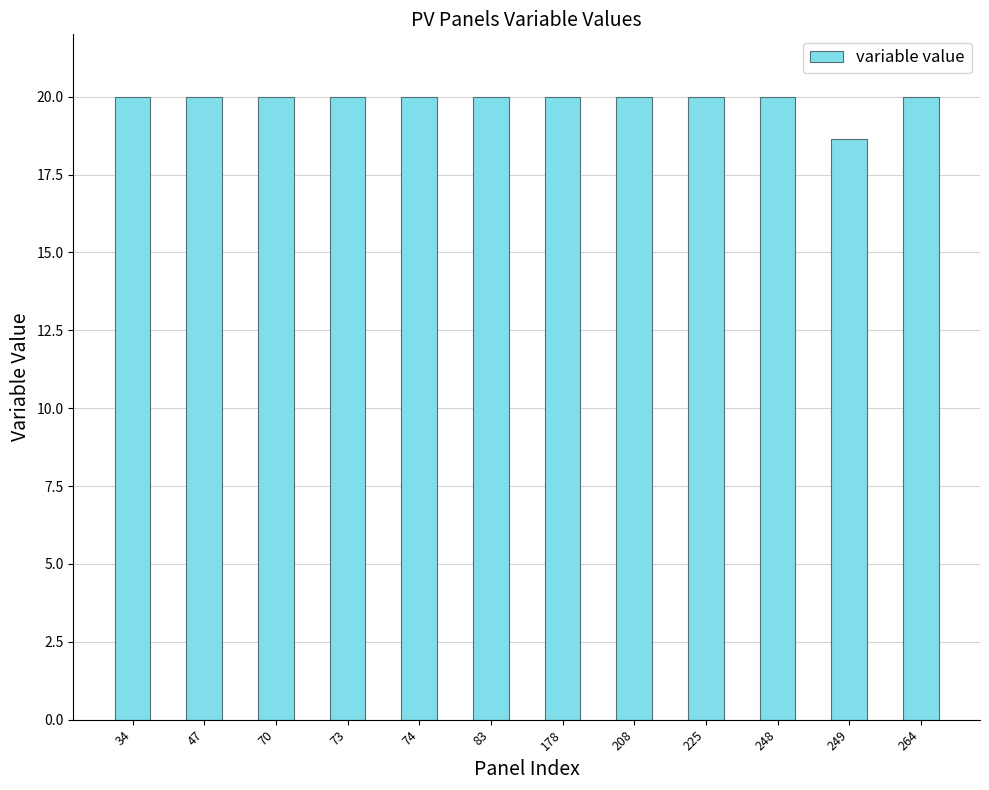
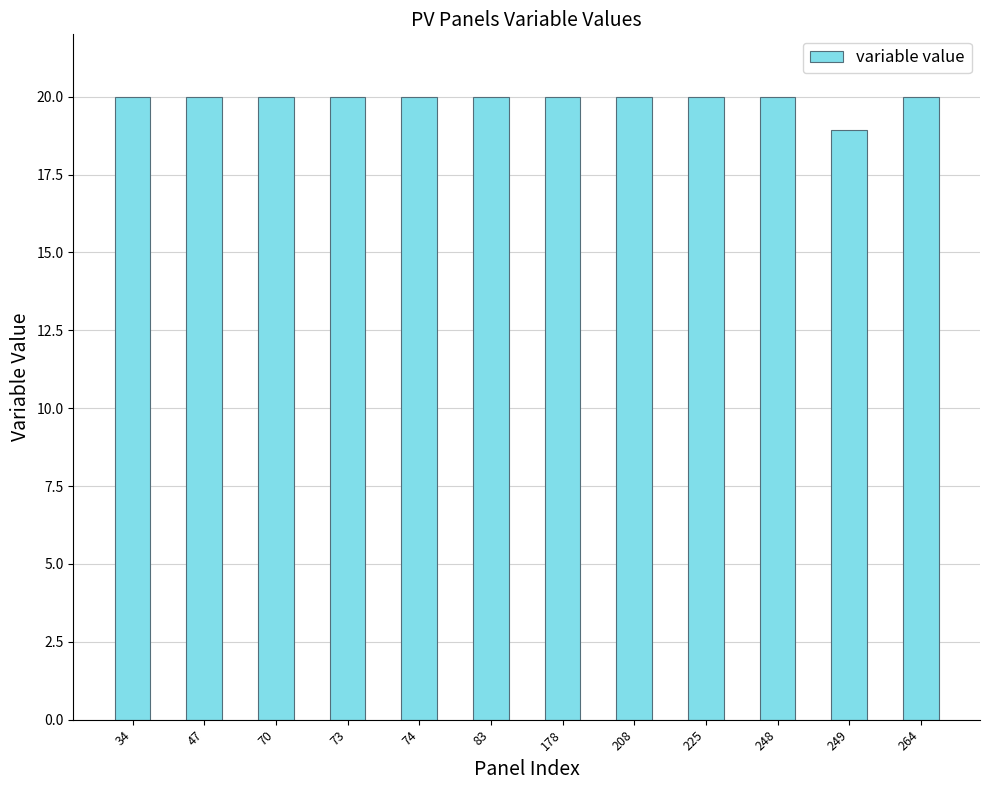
  {
    "34": 20.0,
    "47": 20.0,
    "70": 20.0,
    "73": 20.0,
    "74": 20.0,
    "83": 20.0,
    "178": 20.0,
    "208": 20.0,
    "225": 20.0,
    "248": 20.0,
-   "249": 18.6,
+   "249": 18.9,
    "264": 20.0
  }
